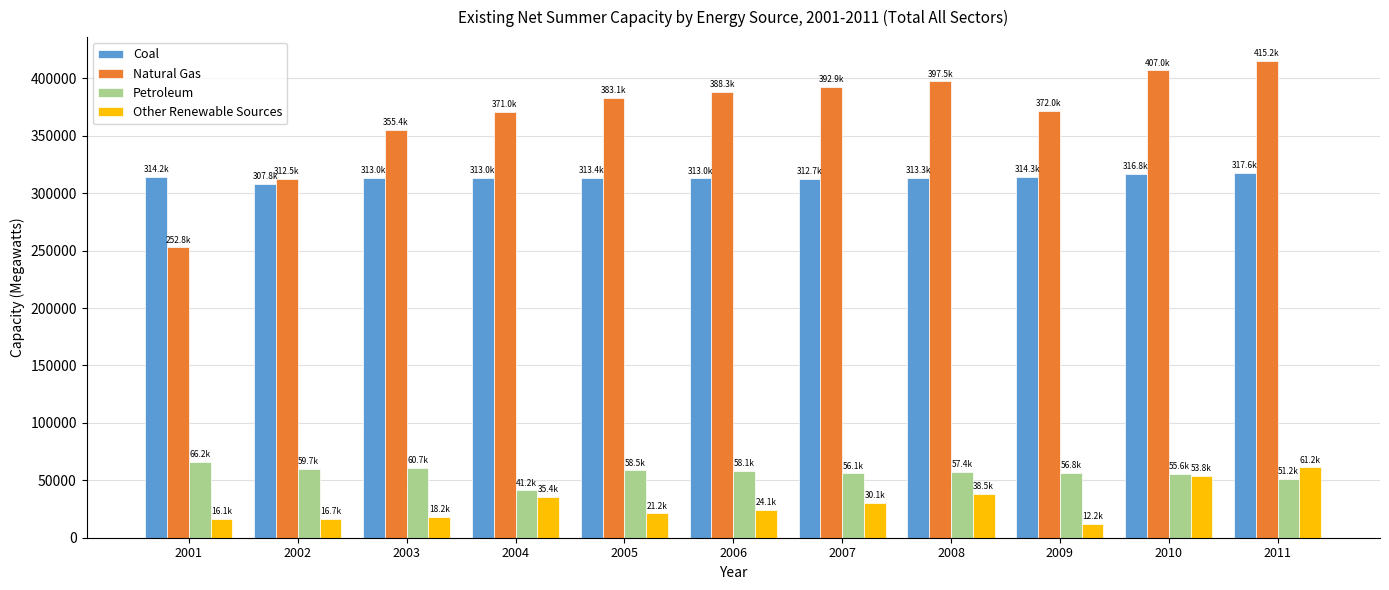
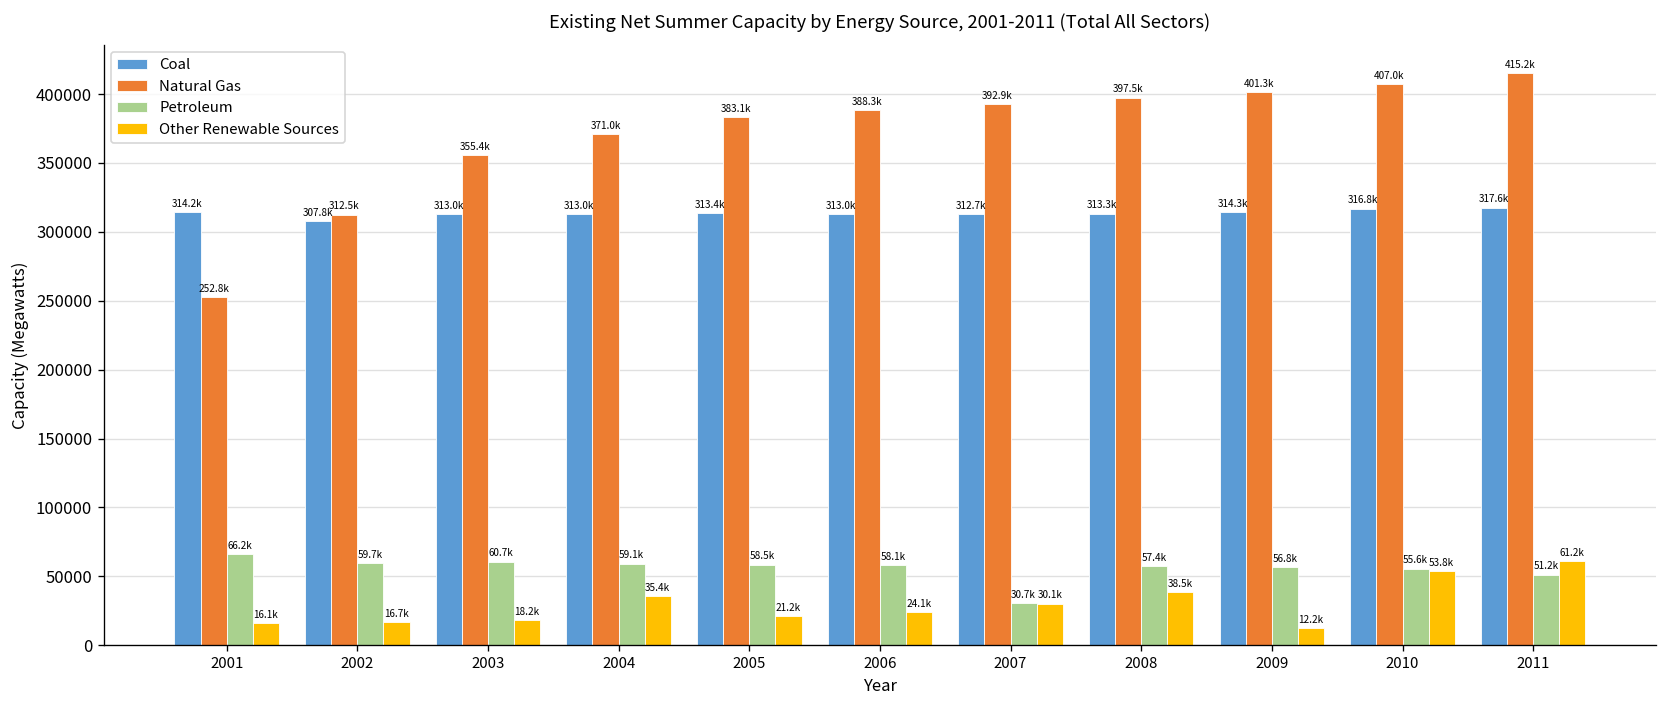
  {
    "Coal": {
      "2001": "314.2k",
      "2002": "307.8k",
      "2003": "313.0k",
      "2004": "313.0k",
      "2005": "313.4k",
      "2006": "313.0k",
      "2007": "312.7k",
      "2008": "313.3k",
      "2009": "314.3k",
      "2010": "316.8k",
      "2011": "317.6k"
    },
    "Natural Gas": {
      "2001": "252.8k",
      "2002": "312.5k",
      "2003": "355.4k",
      "2004": "371.0k",
      "2005": "383.1k",
      "2006": "388.3k",
      "2007": "392.9k",
      "2008": "397.5k",
-     "2009": "372.0k",
+     "2009": "401.3k",
      "2010": "407.0k",
      "2011": "415.2k"
    },
    "Petroleum": {
      "2001": "66.2k",
      "2002": "59.7k",
      "2003": "60.7k",
-     "2004": "41.2k",
+     "2004": "59.1k",
      "2005": "58.5k",
      "2006": "58.1k",
-     "2007": "56.1k",
+     "2007": "30.7k",
      "2008": "57.4k",
      "2009": "56.8k",
      "2010": "55.6k",
      "2011": "51.2k"
    },
    "Other Renewable Sources": {
      "2001": "16.1k",
      "2002": "16.7k",
      "2003": "18.2k",
      "2004": "35.4k",
      "2005": "21.2k",
      "2006": "24.1k",
      "2007": "30.1k",
      "2008": "38.5k",
      "2009": "12.2k",
      "2010": "53.8k",
      "2011": "61.2k"
    }
  }
